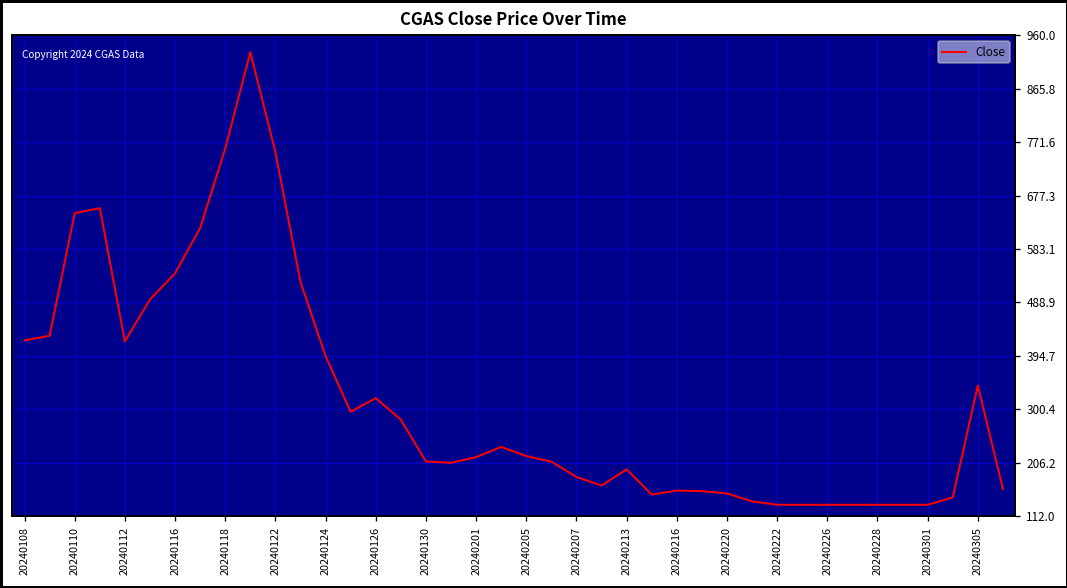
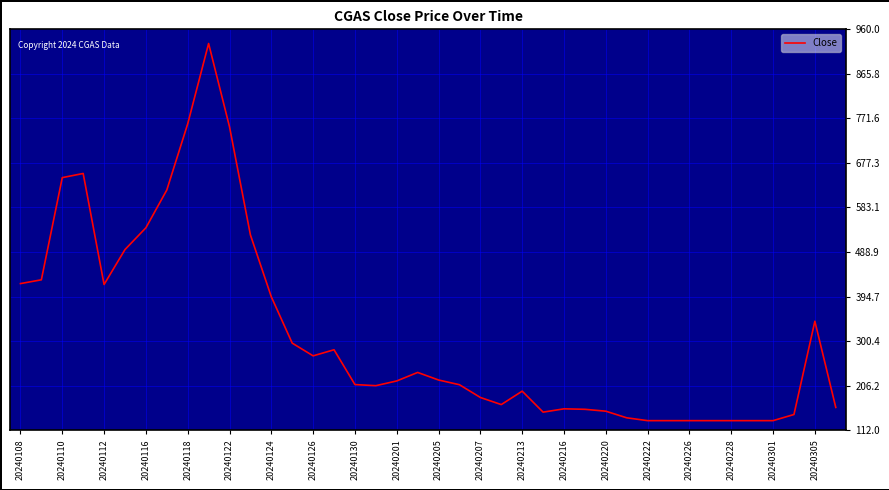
  {
    "20240108": 420,
    "20240110": 650,
    "20240112": 420,
    "20240116": 540,
    "20240118": 760,
    "20240122": 750,
    "20240124": 390,
-   "20240126": 320,
+   "20240126": 270,
    "20240130": 210,
    "20240201": 220,
    "20240205": 220,
    "20240207": 180,
    "20240213": 190,
    "20240216": 160,
    "20240220": 150,
    "20240222": 130,
    "20240226": 130,
    "20240228": 130,
    "20240301": 130,
    "20240305": 340
  }
